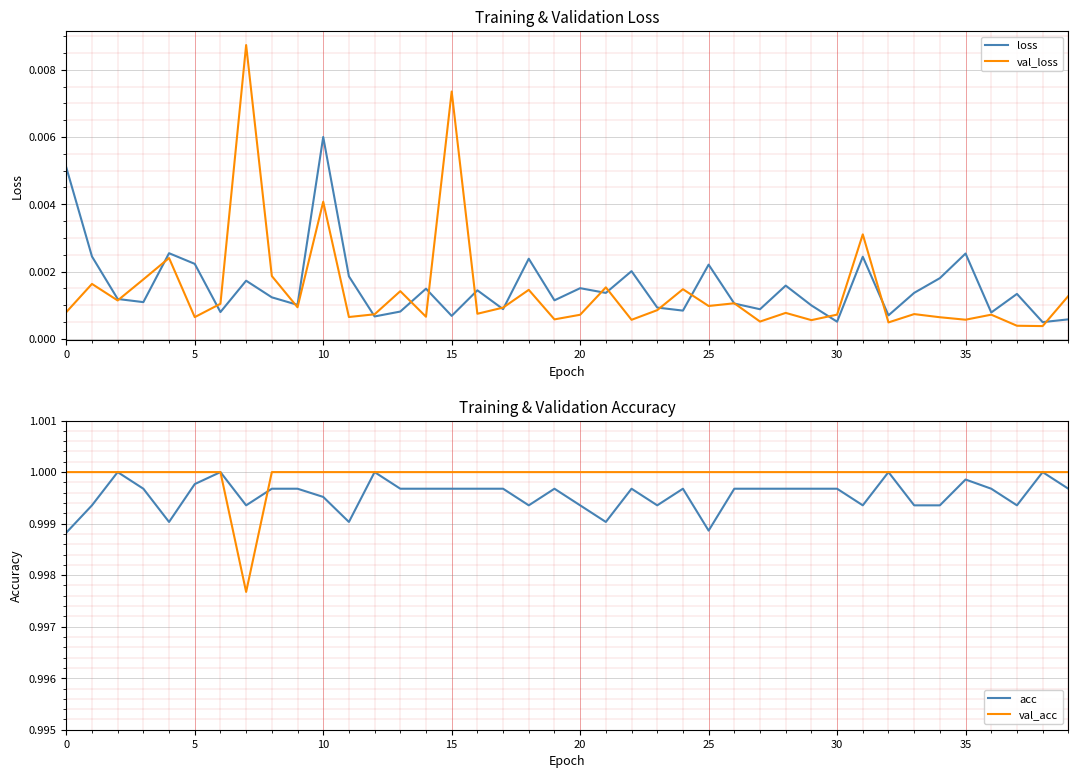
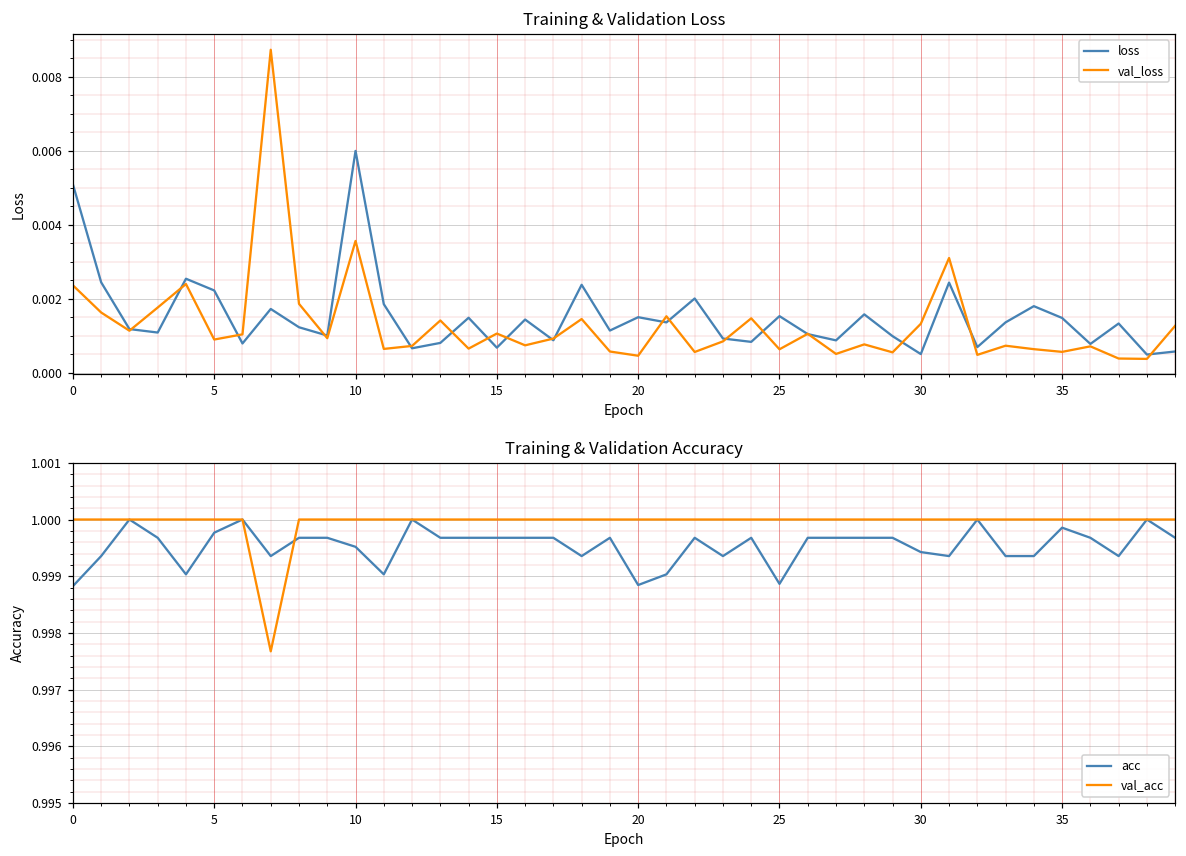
  {
    "Training & Validation Loss": {
      "loss": {
        "0": 0.0051,
        "5": 0.0022,
        "10": 0.0060,
        "15": 0.0007,
        "20": 0.0015,
-       "25": 0.0022,
+       "25": 0.0015,
        "30": 0.0005,
-       "35": 0.0025
+       "35": 0.0015
      },
      "val_loss": {
-       "0": 0.0008,
-       "5": 0.0006,
-       "10": 0.0041,
-       "15": 0.0074,
-       "20": 0.0007,
-       "25": 0.0010,
-       "30": 0.0007,
+       "0": 0.0024,
+       "5": 0.0009,
+       "10": 0.0036,
+       "15": 0.0011,
+       "20": 0.0005,
+       "25": 0.0006,
+       "30": 0.0013,
        "35": 0.0006
      }
    },
    "Training & Validation Accuracy": {
      "acc": {
        "0": 0.9988,
        "5": 0.9998,
        "10": 0.9995,
        "15": 0.9997,
-       "20": 0.9994,
+       "20": 0.9988,
        "25": 0.9989,
-       "30": 0.9997,
+       "30": 0.9994,
        "35": 0.9999
      },
      "val_acc": {
        "0": 1.0000,
        "5": 1.0000,
        "10": 1.0000,
        "15": 1.0000,
        "20": 1.0000,
        "25": 1.0000,
        "30": 1.0000,
        "35": 1.0000
      }
    }
  }
